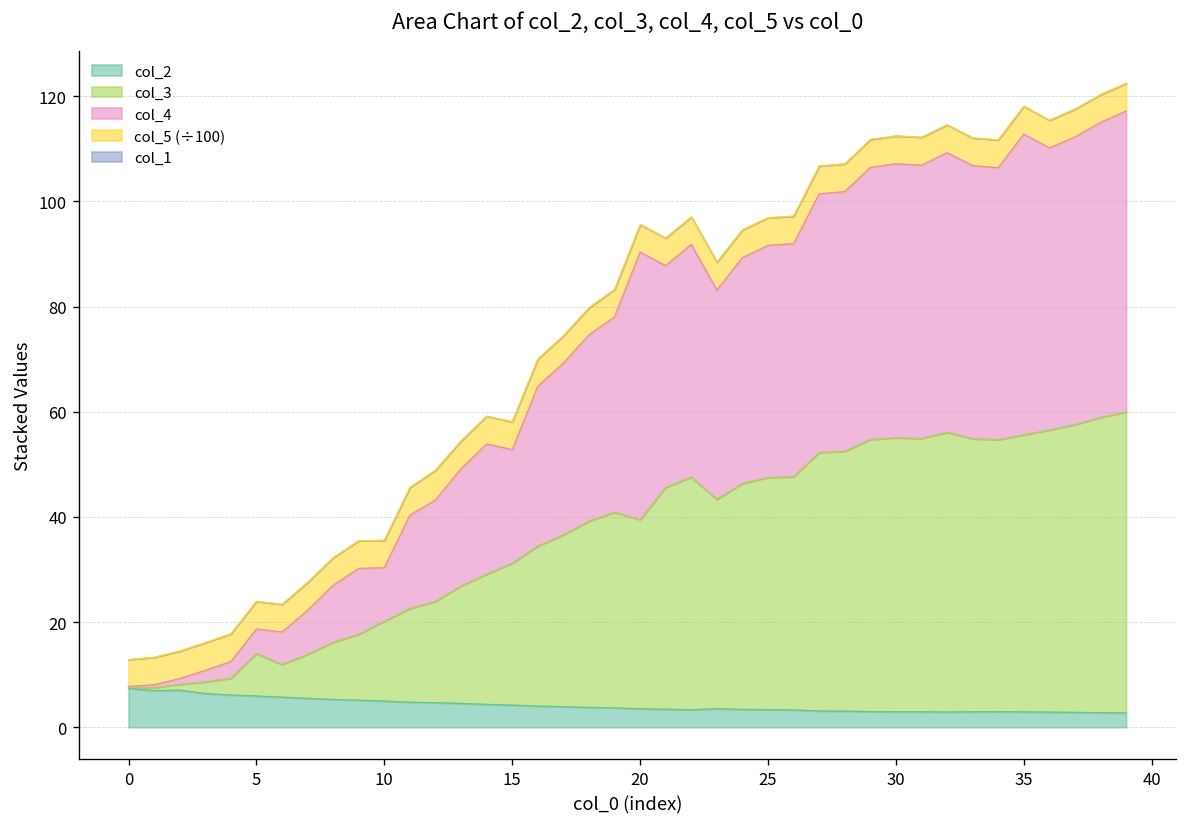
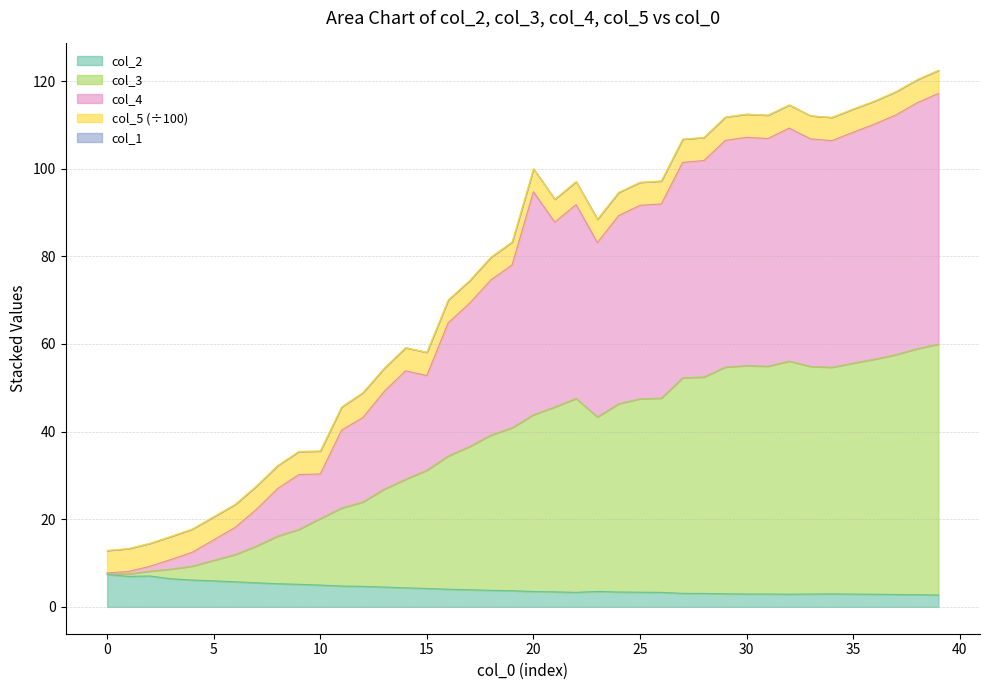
  {
    "col_3": {
-     "5": 8,
+     "5": 5,
      "10": 15,
      "15": 27,
-     "20": 36,
+     "20": 40,
      "25": 44,
      "30": 52,
      "35": 53
    },
    "col_4": {
      "5": 5,
      "10": 10,
      "15": 22,
      "20": 51,
      "25": 44,
      "30": 52,
-     "35": 57
+     "35": 53
    }
  }
